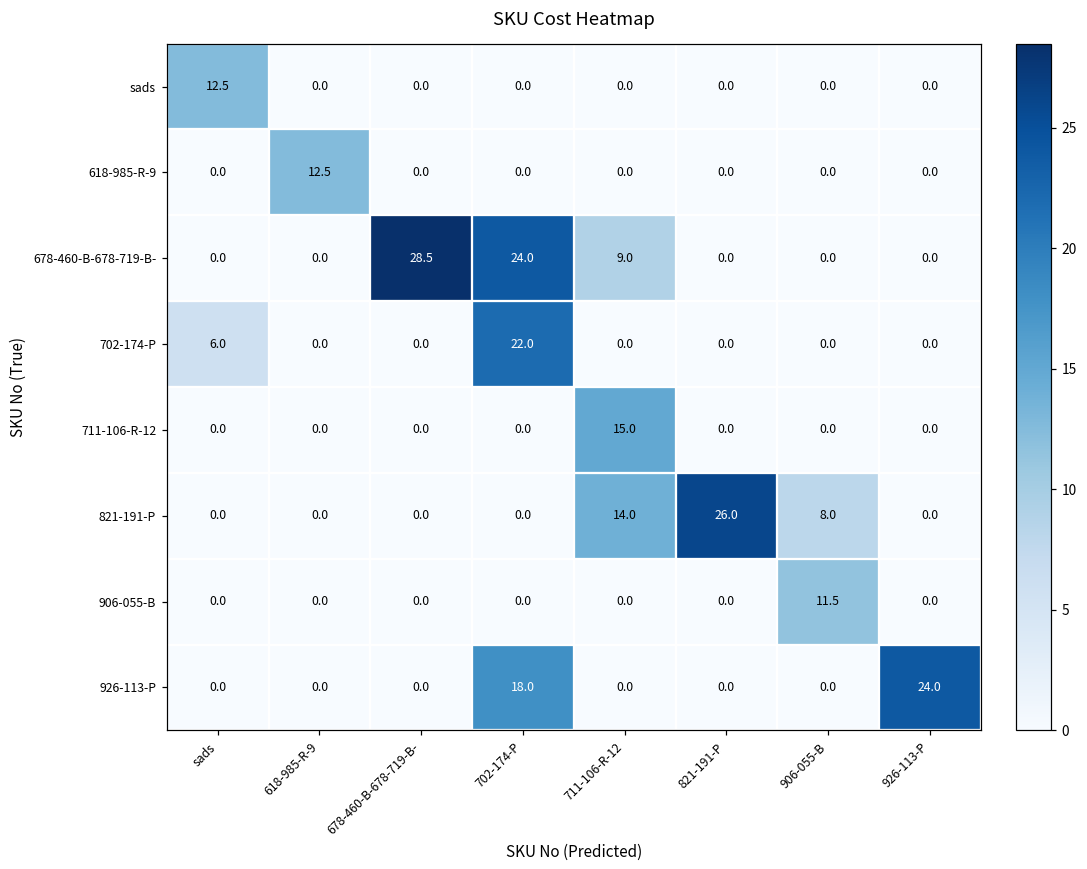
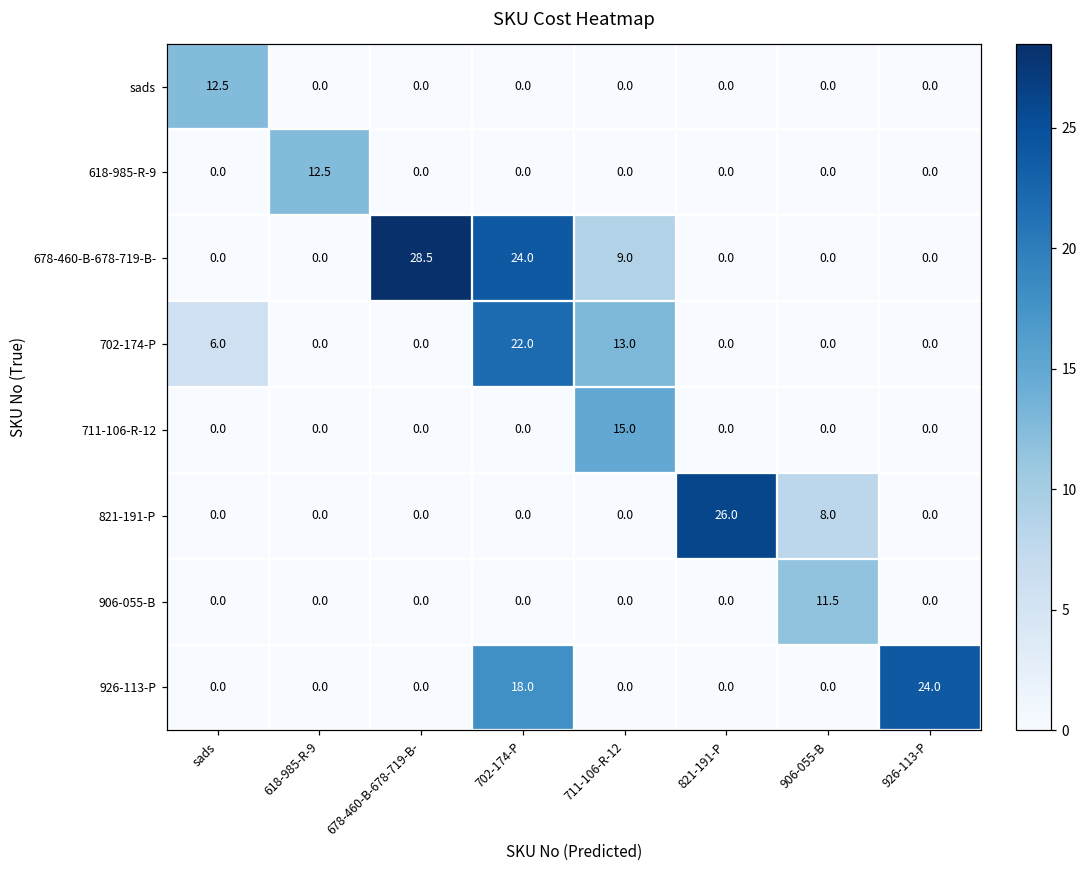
  {
    "sads": {
      "sads": 12.5,
      "618-985-R-9": 0.0,
      "678-460-B-678-719-B-": 0.0,
      "702-174-P": 0.0,
      "711-106-R-12": 0.0,
      "821-191-P": 0.0,
      "906-055-B": 0.0,
      "926-113-P": 0.0
    },
    "618-985-R-9": {
      "sads": 0.0,
      "618-985-R-9": 12.5,
      "678-460-B-678-719-B-": 0.0,
      "702-174-P": 0.0,
      "711-106-R-12": 0.0,
      "821-191-P": 0.0,
      "906-055-B": 0.0,
      "926-113-P": 0.0
    },
    "678-460-B-678-719-B-": {
      "sads": 0.0,
      "618-985-R-9": 0.0,
      "678-460-B-678-719-B-": 28.5,
      "702-174-P": 24.0,
      "711-106-R-12": 9.0,
      "821-191-P": 0.0,
      "906-055-B": 0.0,
      "926-113-P": 0.0
    },
    "702-174-P": {
      "sads": 6.0,
      "618-985-R-9": 0.0,
      "678-460-B-678-719-B-": 0.0,
      "702-174-P": 22.0,
-     "711-106-R-12": 0.0,
+     "711-106-R-12": 13.0,
      "821-191-P": 0.0,
      "906-055-B": 0.0,
      "926-113-P": 0.0
    },
    "711-106-R-12": {
      "sads": 0.0,
      "618-985-R-9": 0.0,
      "678-460-B-678-719-B-": 0.0,
      "702-174-P": 0.0,
      "711-106-R-12": 15.0,
      "821-191-P": 0.0,
      "906-055-B": 0.0,
      "926-113-P": 0.0
    },
    "821-191-P": {
      "sads": 0.0,
      "618-985-R-9": 0.0,
      "678-460-B-678-719-B-": 0.0,
      "702-174-P": 0.0,
-     "711-106-R-12": 14.0,
+     "711-106-R-12": 0.0,
      "821-191-P": 26.0,
      "906-055-B": 8.0,
      "926-113-P": 0.0
    },
    "906-055-B": {
      "sads": 0.0,
      "618-985-R-9": 0.0,
      "678-460-B-678-719-B-": 0.0,
      "702-174-P": 0.0,
      "711-106-R-12": 0.0,
      "821-191-P": 0.0,
      "906-055-B": 11.5,
      "926-113-P": 0.0
    },
    "926-113-P": {
      "sads": 0.0,
      "618-985-R-9": 0.0,
      "678-460-B-678-719-B-": 0.0,
      "702-174-P": 18.0,
      "711-106-R-12": 0.0,
      "821-191-P": 0.0,
      "906-055-B": 0.0,
      "926-113-P": 24.0
    }
  }
